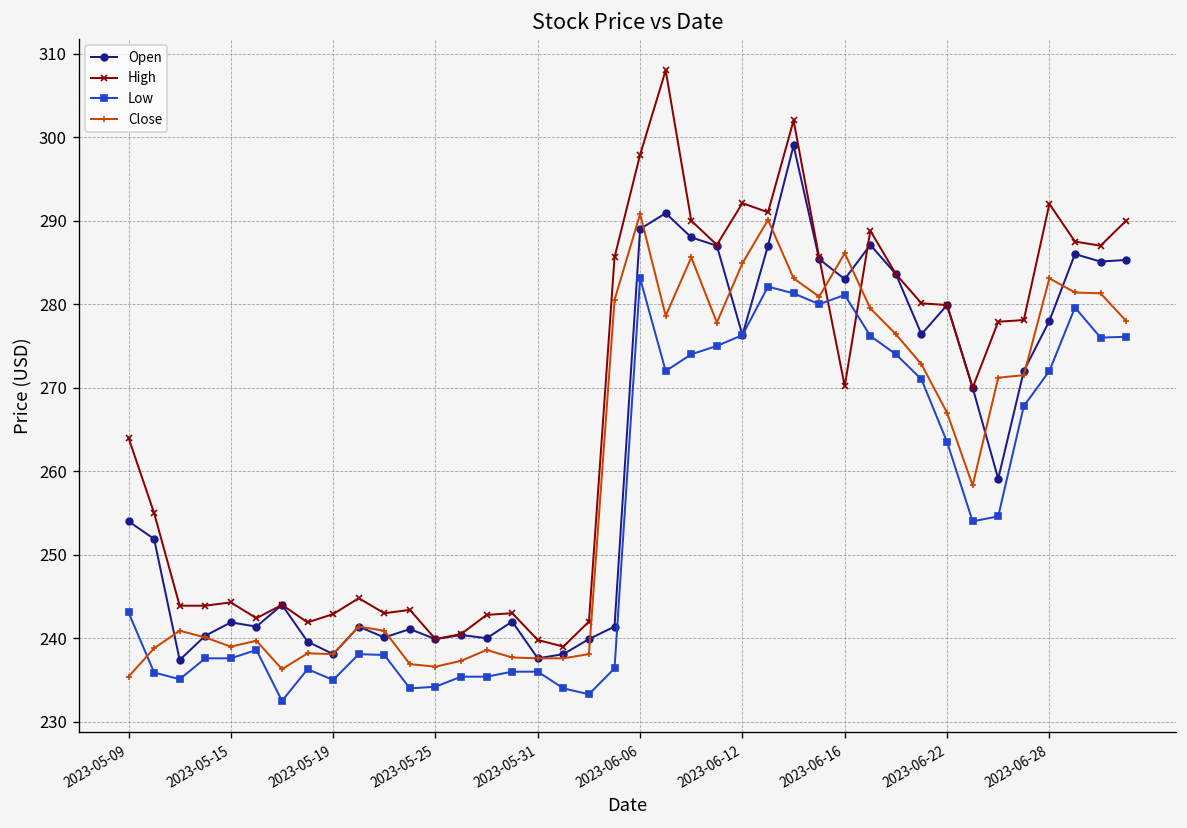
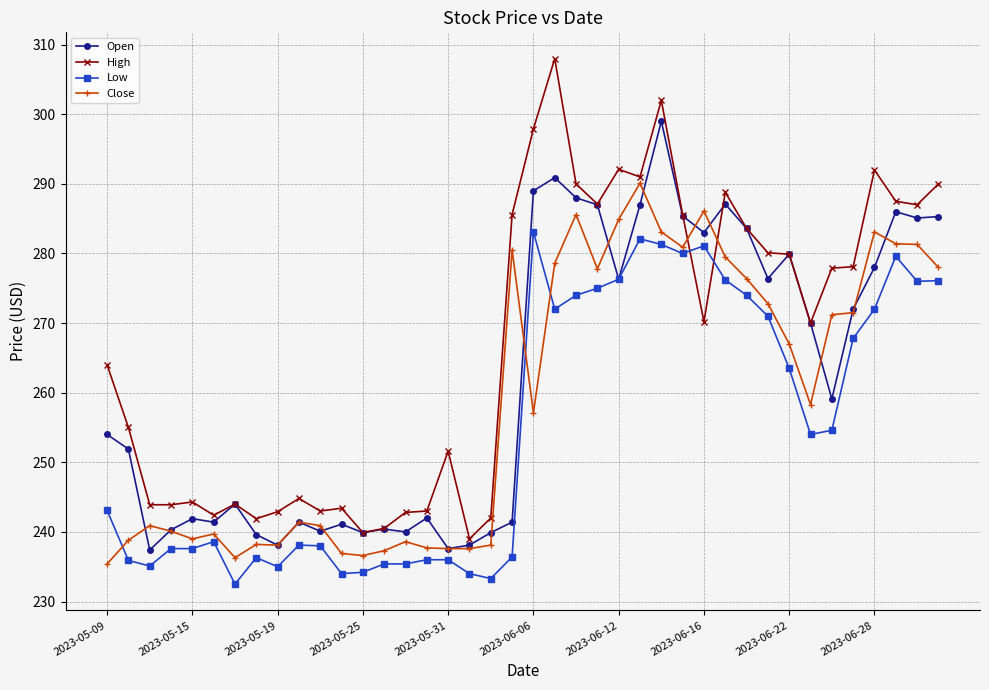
  {
    "Open": {
      "2023-05-09": 254,
      "2023-05-15": 242,
      "2023-06-06": 289,
      "2023-06-16": 283,
      "2023-06-28": 278
    },
    "High": {
      "2023-05-09": 264,
      "2023-05-15": 244,
      "2023-05-19": 243,
-     "2023-05-31": 240,
+     "2023-05-31": 252,
      "2023-06-06": 298,
      "2023-06-12": 292,
      "2023-06-16": 270,
      "2023-06-28": 292
    },
    "Low": {
      "2023-05-09": 243,
      "2023-05-15": 238,
      "2023-05-19": 235,
      "2023-05-25": 234,
      "2023-05-31": 236,
      "2023-06-06": 283,
      "2023-06-16": 281,
      "2023-06-22": 264,
      "2023-06-28": 272
    },
    "Close": {
      "2023-05-09": 235,
      "2023-05-15": 239,
      "2023-05-25": 237,
-     "2023-06-06": 291,
+     "2023-06-06": 257,
      "2023-06-12": 285,
      "2023-06-16": 286,
      "2023-06-22": 267,
      "2023-06-28": 283
    }
  }
